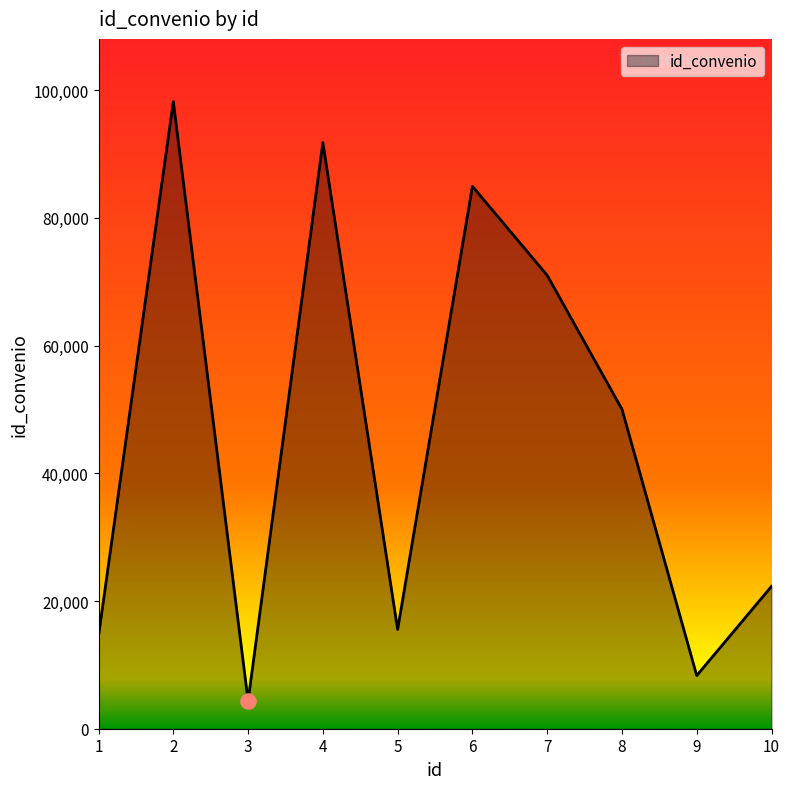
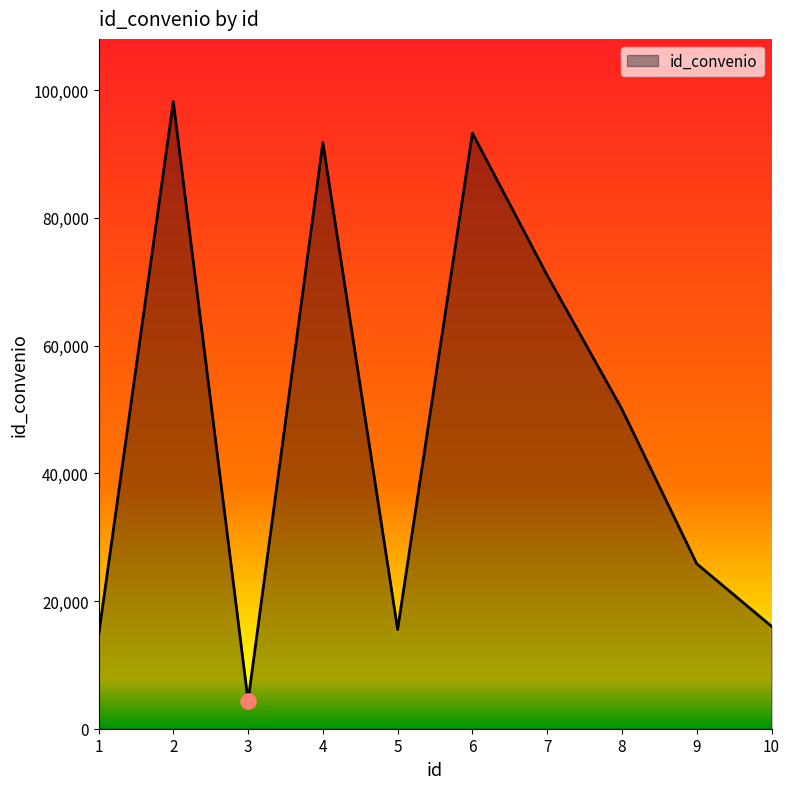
  {
    "id_convenio": {
      "1": "15,000",
      "2": "98,000",
      "4": "92,000",
      "5": "16,000",
-     "6": "85,000",
+     "6": "93,000",
      "7": "71,000",
      "8": "50,000",
-     "9": "8,000",
-     "10": "22,000"
+     "9": "26,000",
+     "10": "16,000"
    }
  }
